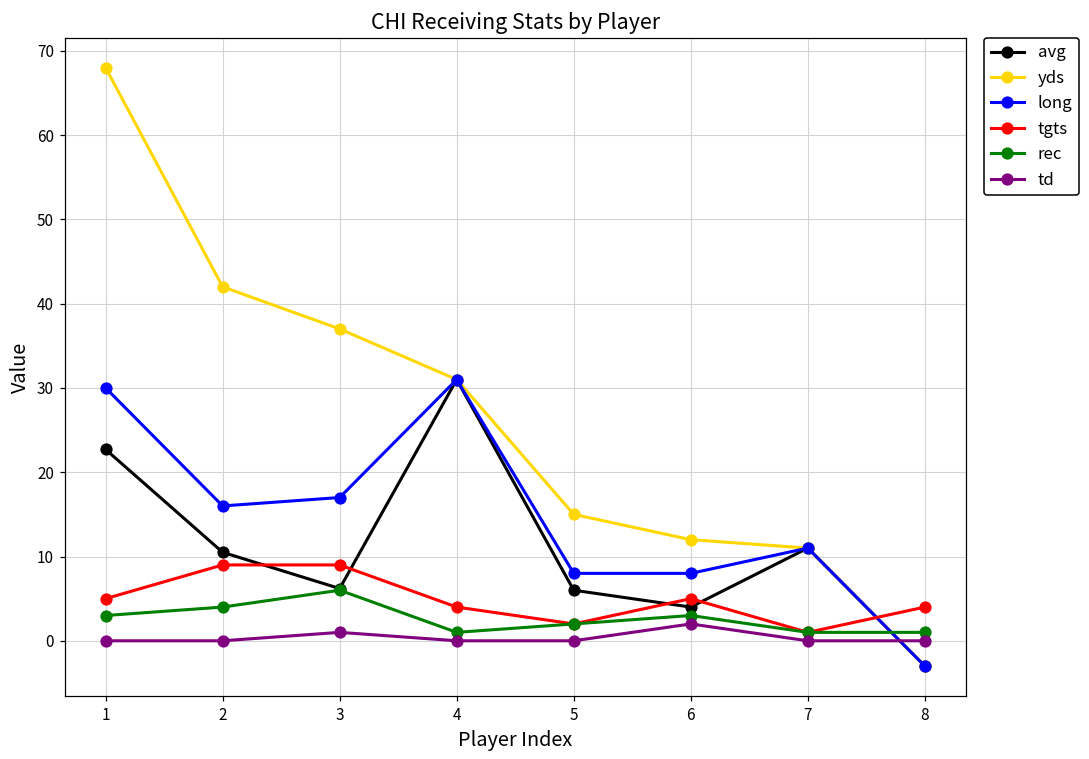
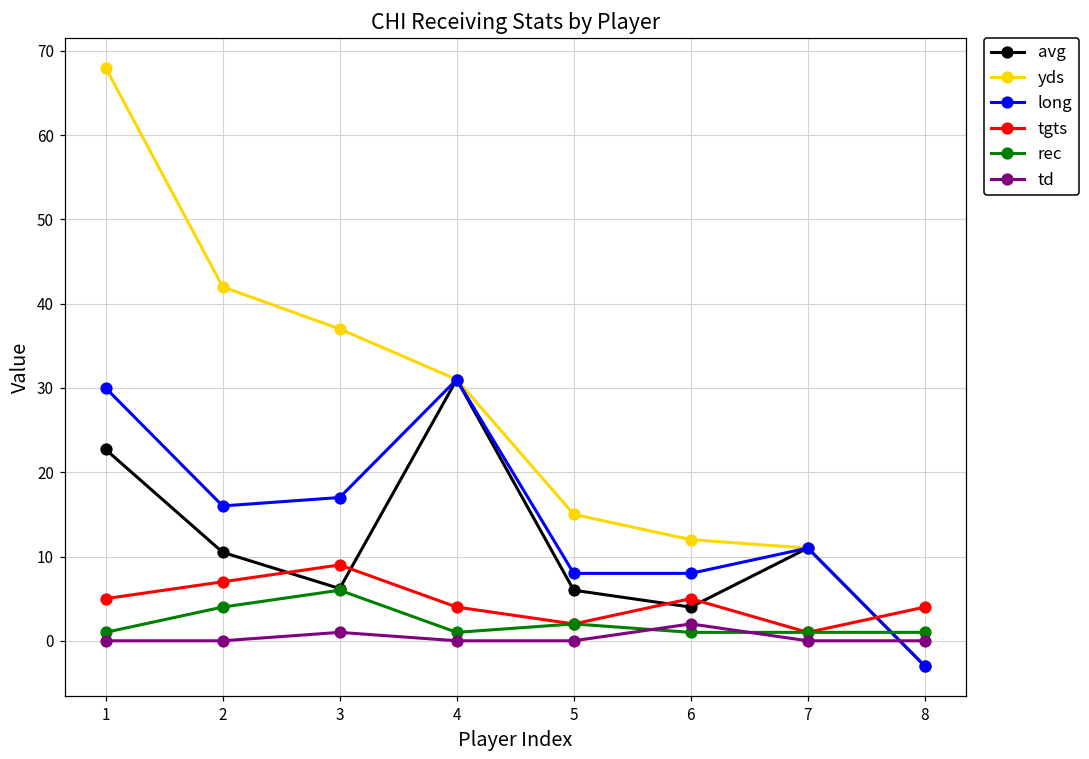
  {
    "avg": {
      "1": 23,
      "2": 11,
      "5": 6,
      "6": 4
    },
    "yds": {
      "1": 68,
      "2": 42,
      "3": 37,
      "5": 15,
      "6": 12
    },
    "long": {
      "1": 30,
      "2": 16,
      "3": 17,
      "5": 8,
      "6": 8
    },
    "tgts": {
      "1": 5,
-     "2": 9,
+     "2": 7,
      "3": 9,
      "4": 4,
      "6": 5,
      "8": 4
    },
    "rec": {
-     "1": 3,
+     "1": 1,
      "2": 4,
      "4": 1,
-     "6": 3,
+     "6": 1,
      "8": 1
    },
    "td": {
      "1": 0,
      "2": 0,
      "3": 1,
      "4": 0,
      "5": 0,
      "6": 2,
      "7": 0,
      "8": 0
    }
  }
